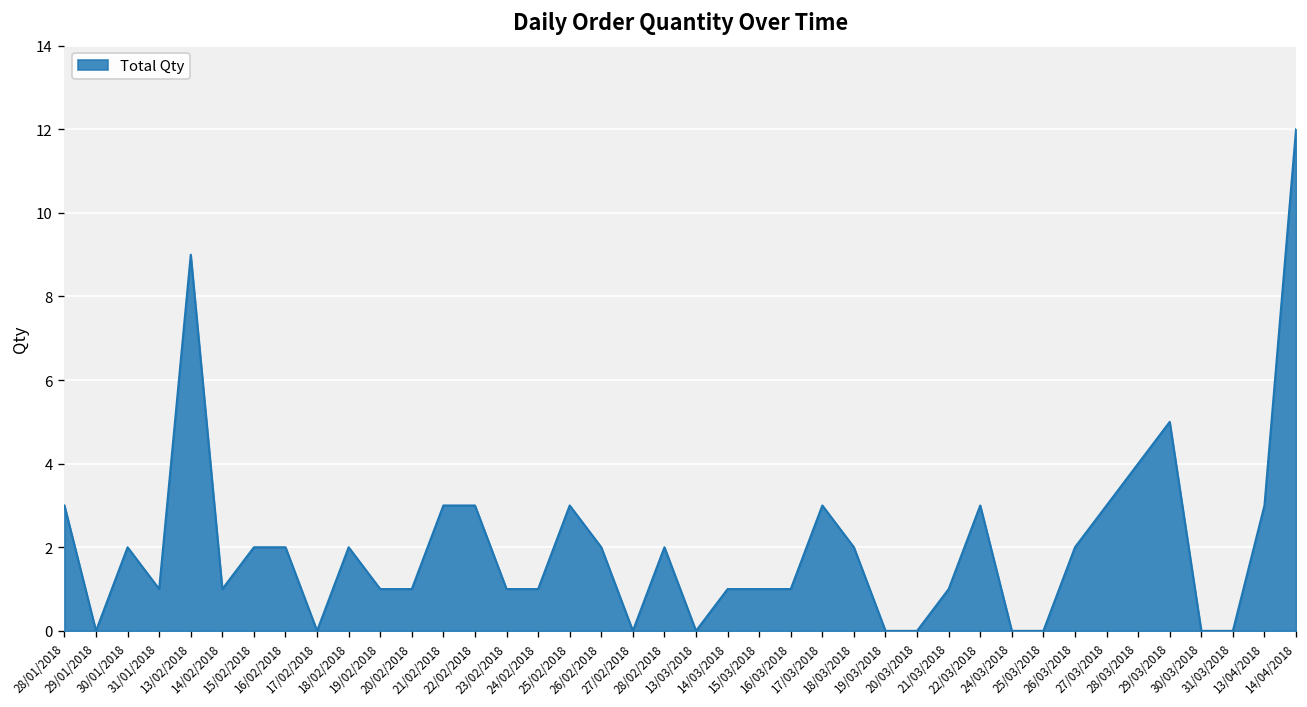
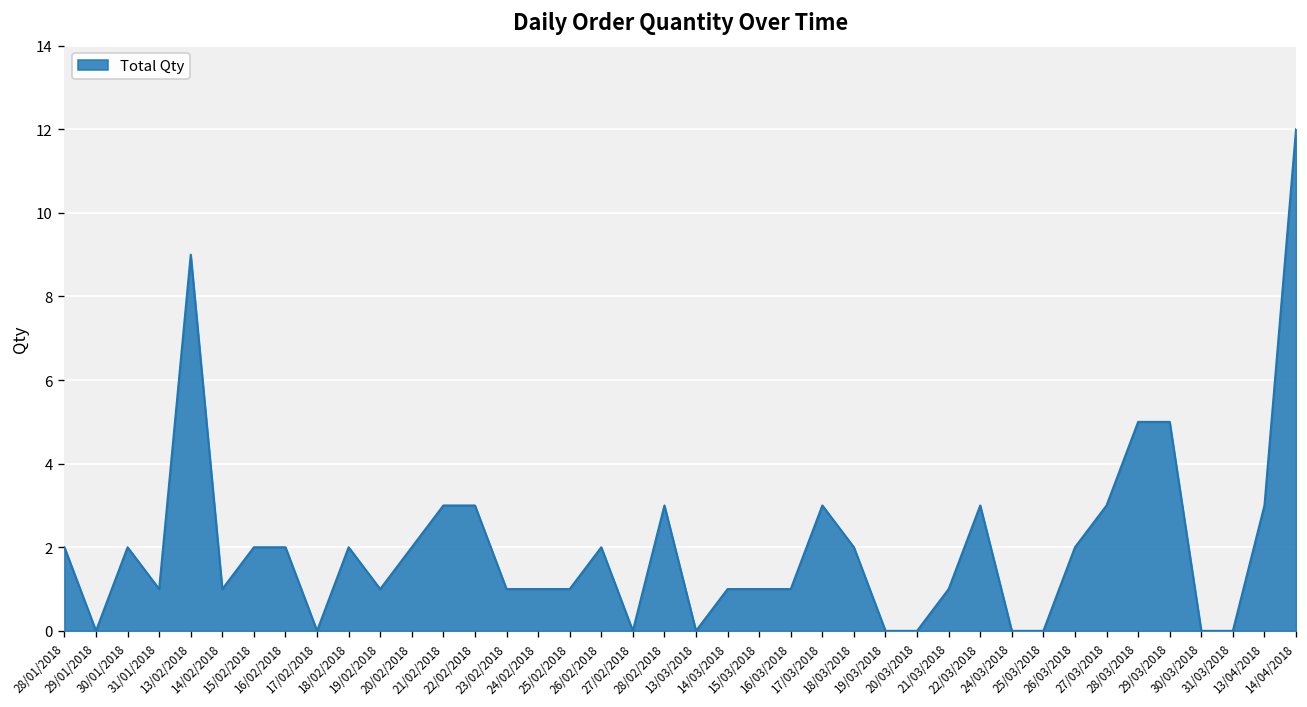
  {
-   "28/01/2018": 3,
+   "28/01/2018": 2,
    "29/01/2018": 0,
    "30/01/2018": 2,
    "31/01/2018": 1,
    "13/02/2018": 9,
    "14/02/2018": 1,
    "15/02/2018": 2,
    "16/02/2018": 2,
    "17/02/2018": 0,
    "18/02/2018": 2,
    "19/02/2018": 1,
-   "20/02/2018": 1,
+   "20/02/2018": 2,
    "21/02/2018": 3,
    "22/02/2018": 3,
    "23/02/2018": 1,
    "24/02/2018": 1,
-   "25/02/2018": 3,
+   "25/02/2018": 1,
    "26/02/2018": 2,
    "27/02/2018": 0,
-   "28/02/2018": 2,
+   "28/02/2018": 3,
    "13/03/2018": 0,
    "14/03/2018": 1,
    "15/03/2018": 1,
    "16/03/2018": 1,
    "17/03/2018": 3,
    "18/03/2018": 2,
    "19/03/2018": 0,
    "20/03/2018": 0,
    "21/03/2018": 1,
    "22/03/2018": 3,
    "24/03/2018": 0,
    "25/03/2018": 0,
    "26/03/2018": 2,
    "27/03/2018": 3,
-   "28/03/2018": 4,
+   "28/03/2018": 5,
    "29/03/2018": 5,
    "30/03/2018": 0,
    "31/03/2018": 0,
    "13/04/2018": 3,
    "14/04/2018": 12
  }
